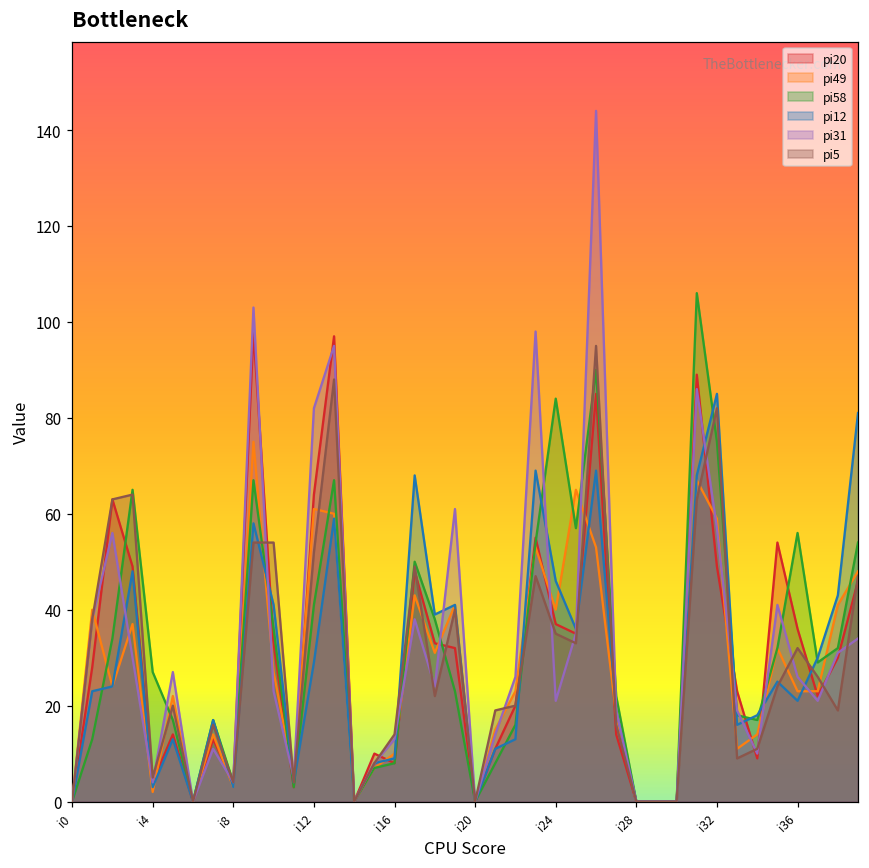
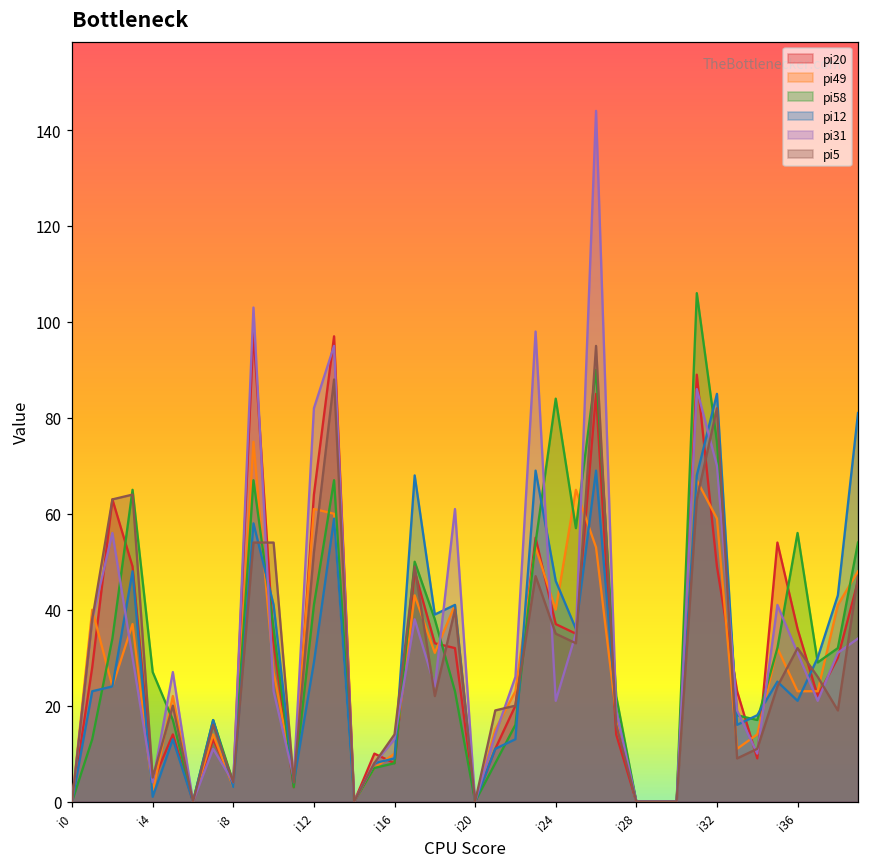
  {
    "pi58": {
      "i4": 27,
      "i12": 41,
      "i24": 84,
      "i32": 75,
      "i36": 56
    },
    "pi12": {
-     "i4": 3,
+     "i4": 1,
      "i12": 29,
      "i16": 9,
      "i24": 46,
      "i32": 85,
      "i36": 21
    },
    "pi31": {
      "i12": 82,
      "i16": 13,
      "i24": 21,
-     "i32": 57,
-     "i36": 26
+     "i32": 70,
+     "i36": 31
    }
  }
